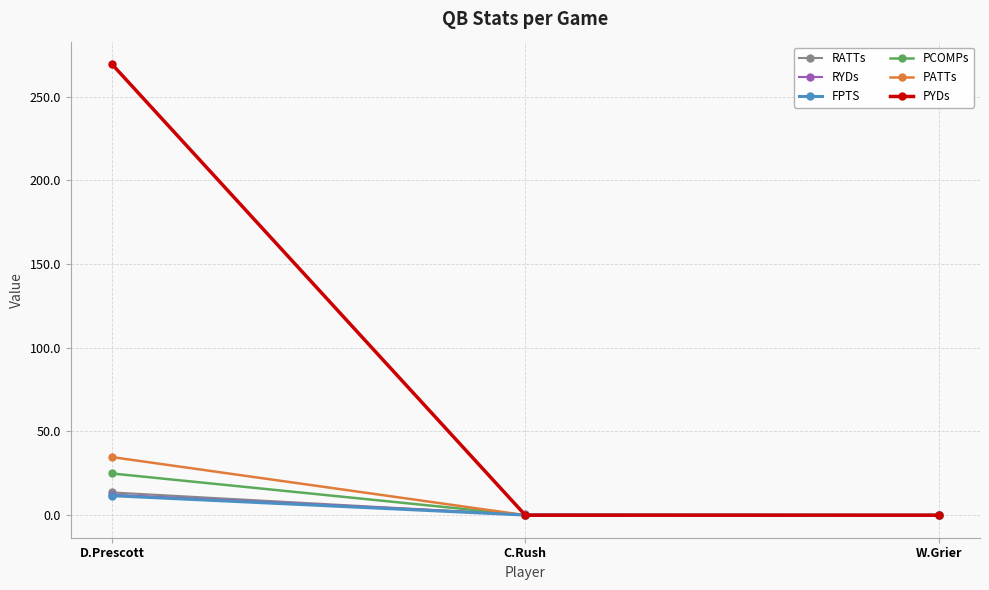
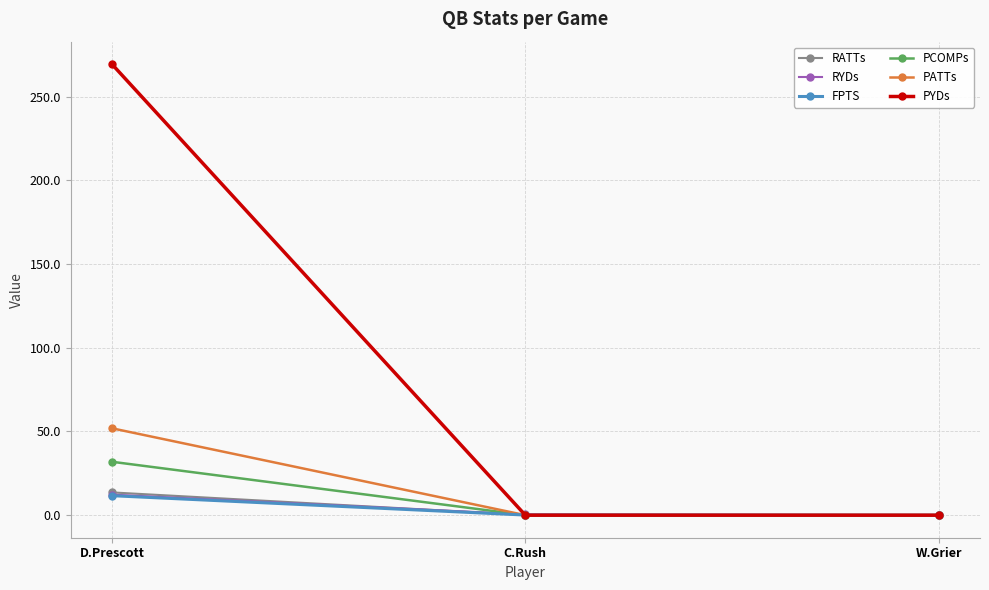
  {
    "PCOMPs": {
-     "D.Prescott": 25
+     "D.Prescott": 32
    },
    "PATTs": {
-     "D.Prescott": 35
+     "D.Prescott": 52
    },
    "PYDs": {
      "D.Prescott": 269
    }
  }
